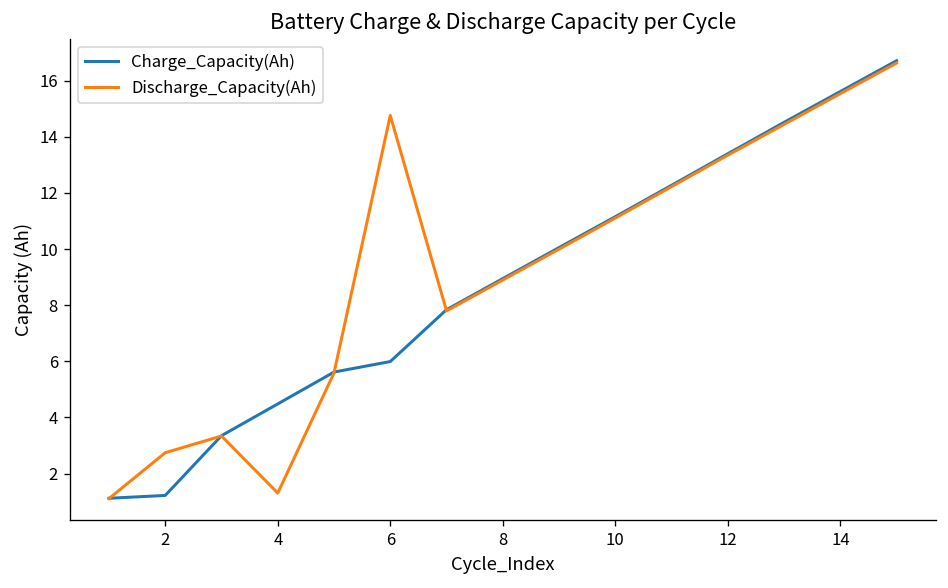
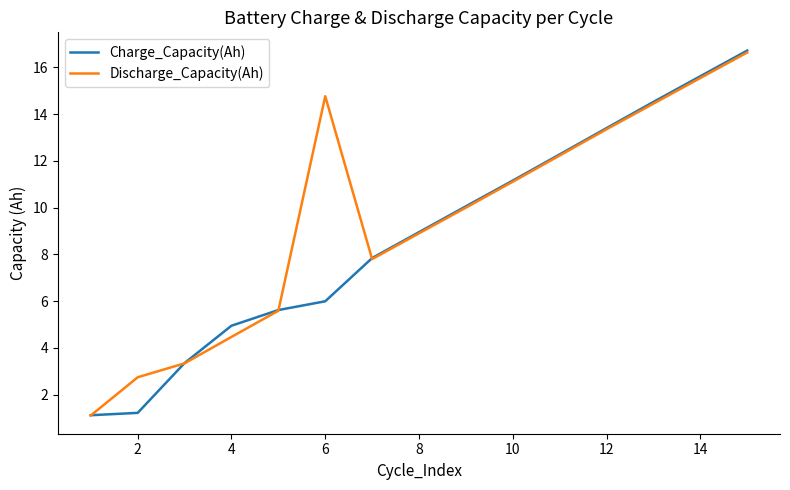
  {
    "Charge_Capacity(Ah)": {
      "2": 1.2,
-     "4": 4.5,
+     "4": 4.9,
      "6": 6.0
    },
    "Discharge_Capacity(Ah)": {
      "2": 2.7,
-     "4": 1.3,
+     "4": 4.5,
      "6": 14.8
    }
  }
